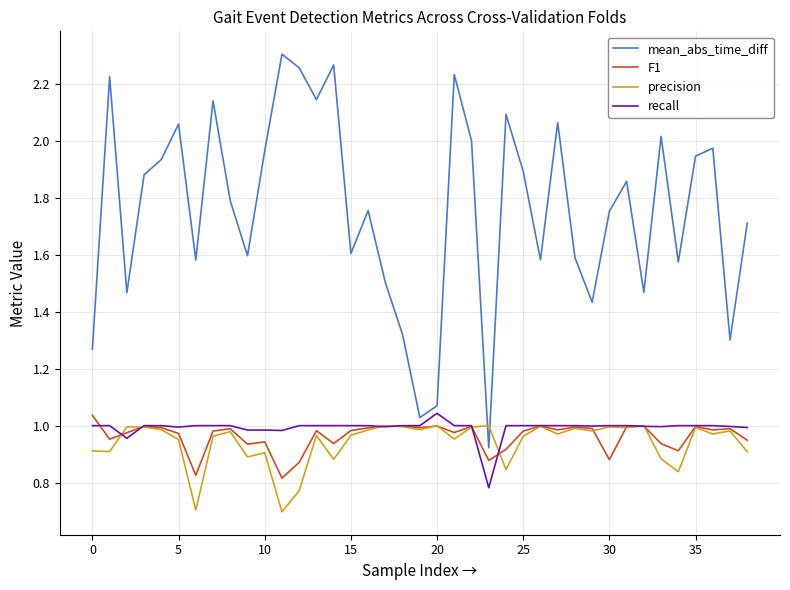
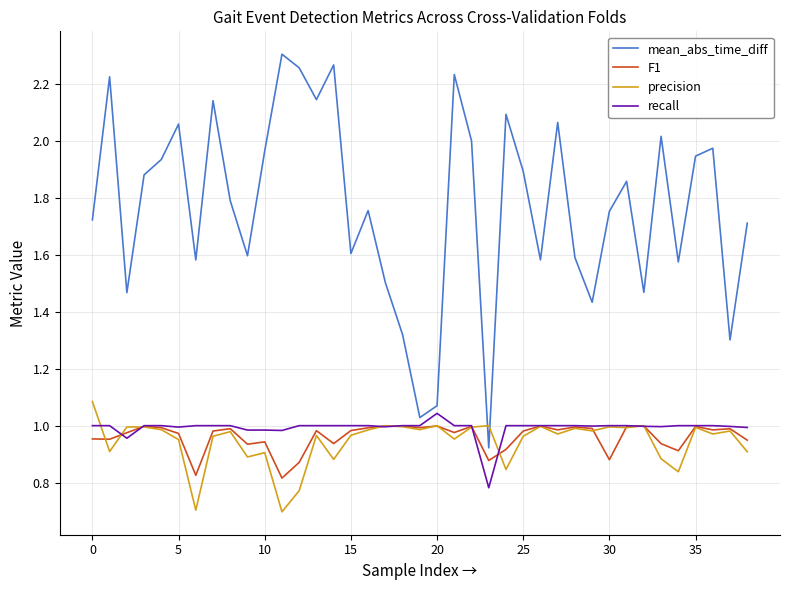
  {
    "mean_abs_time_diff": {
-     "0": 1.27,
+     "0": 1.72,
      "5": 2.06,
      "10": 1.97,
      "15": 1.61,
      "20": 1.07,
      "25": 1.89,
      "30": 1.75,
      "35": 1.95
    },
    "F1": {
-     "0": 1.04,
+     "0": 0.95,
      "5": 0.97,
      "10": 0.94,
      "15": 0.98,
      "25": 0.98,
      "30": 0.88
    },
    "precision": {
-     "0": 0.91,
+     "0": 1.08,
      "5": 0.95,
      "10": 0.90,
      "15": 0.97,
      "25": 0.96
    },
    "recall": {
      "0": 1.00,
      "5": 1.00,
      "10": 0.98,
      "15": 1.00,
      "20": 1.04,
      "25": 1.00
    }
  }
